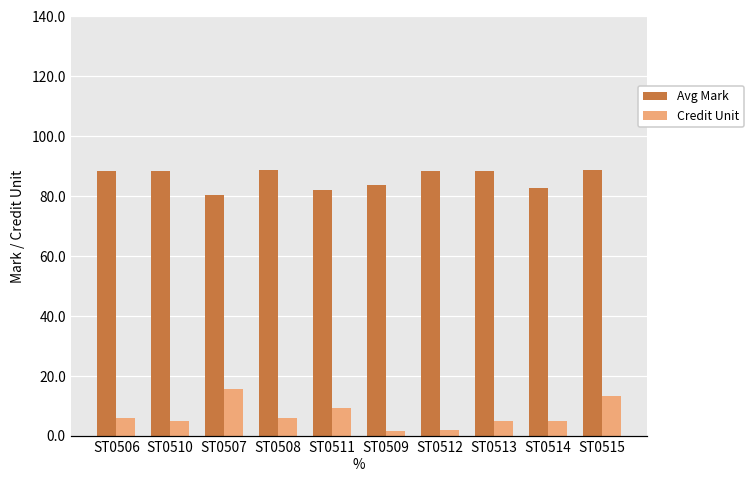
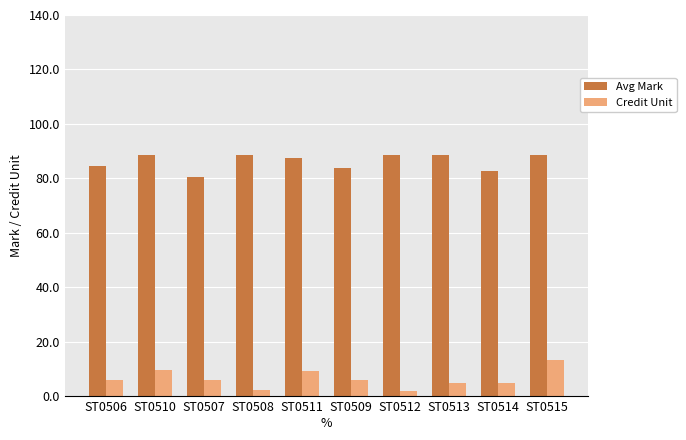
  {
    "Avg Mark": {
-     "ST0506": 88,
+     "ST0506": 85,
      "ST0510": 89,
      "ST0507": 80,
      "ST0508": 89,
-     "ST0511": 82,
+     "ST0511": 88,
      "ST0509": 84,
      "ST0512": 89,
      "ST0513": 89,
      "ST0514": 83,
      "ST0515": 89
    },
    "Credit Unit": {
      "ST0506": 6,
-     "ST0510": 5,
-     "ST0507": 16,
-     "ST0508": 6,
+     "ST0510": 10,
+     "ST0507": 6,
+     "ST0508": 2,
      "ST0511": 9,
-     "ST0509": 2,
+     "ST0509": 6,
      "ST0512": 2,
      "ST0513": 5,
      "ST0514": 5,
      "ST0515": 13
    }
  }
